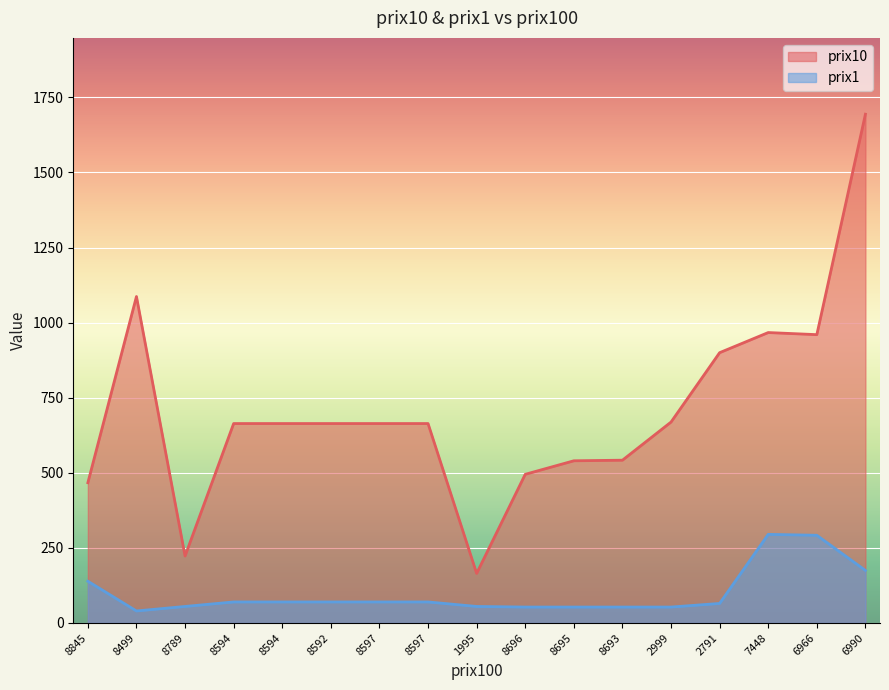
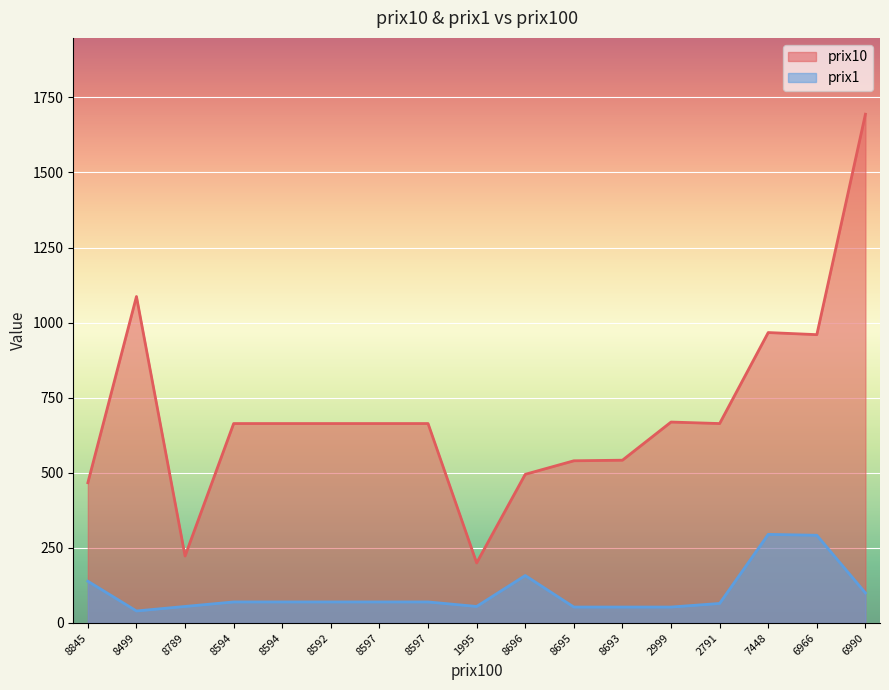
  {
    "prix10": {
      "8845": 470,
      "8499": 1090,
      "8789": 220,
      "8592": 660,
-     "1995": 170,
+     "1995": 200,
      "8696": 500,
      "8695": 540,
      "8693": 540,
      "2999": 670,
-     "2791": 900,
+     "2791": 660,
      "7448": 970,
      "6966": 960,
      "6990": 1690
    },
    "prix1": {
      "8845": 140,
      "8499": 40,
      "8789": 60,
      "8592": 70,
      "1995": 60,
-     "8696": 50,
+     "8696": 160,
      "8695": 50,
      "8693": 50,
      "2999": 50,
      "2791": 70,
      "7448": 300,
      "6966": 290,
-     "6990": 180
+     "6990": 100
    }
  }
